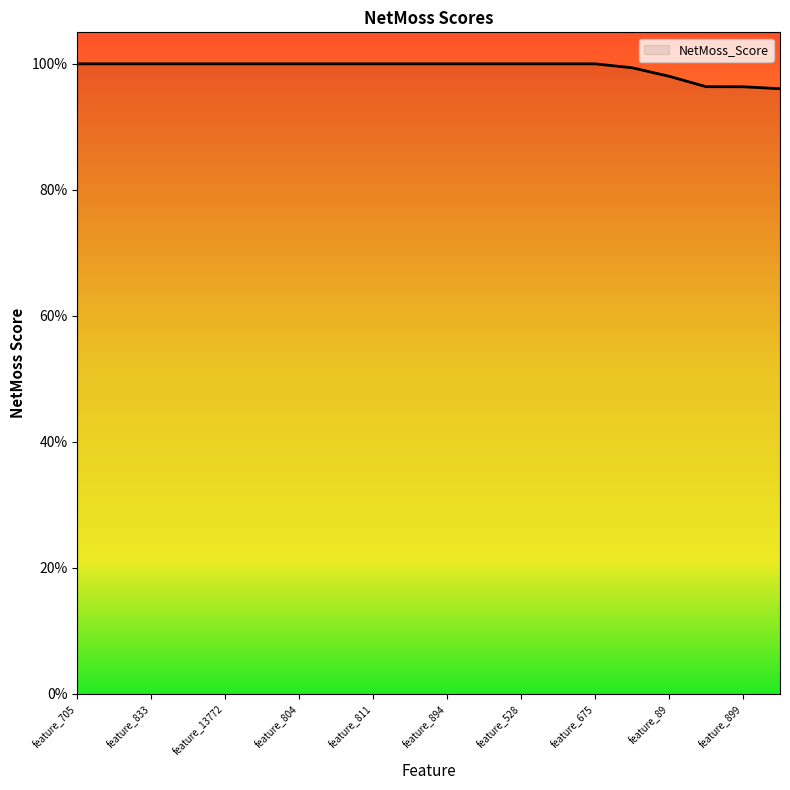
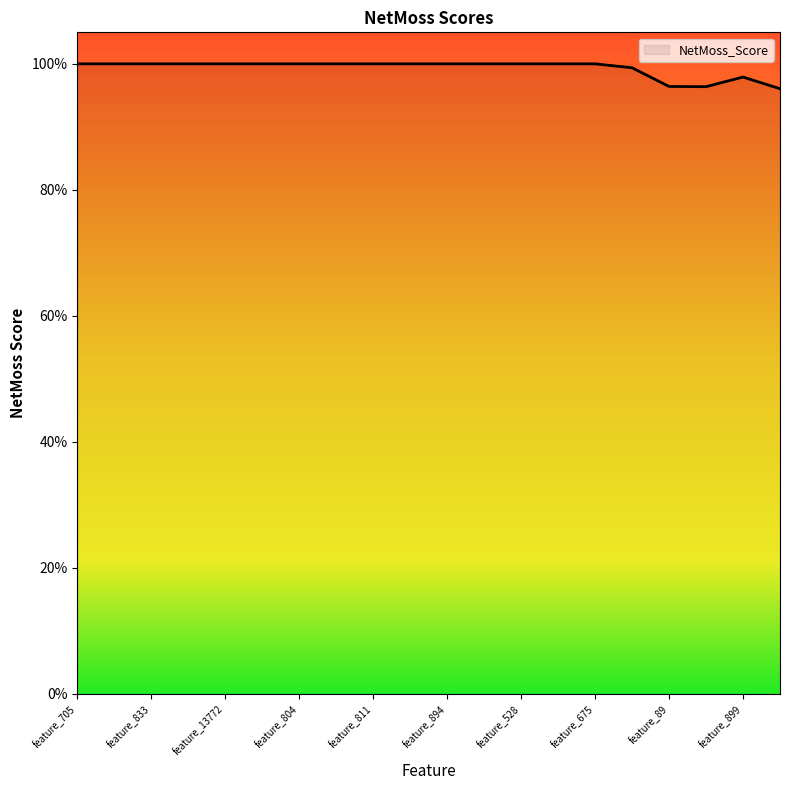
  {
    "feature_705": "100%",
    "feature_833": "100%",
    "feature_13772": "100%",
    "feature_804": "100%",
    "feature_811": "100%",
    "feature_894": "100%",
    "feature_528": "100%",
    "feature_675": "100%",
-   "feature_89": "98%",
-   "feature_899": "96%"
+   "feature_89": "96%",
+   "feature_899": "98%"
  }
